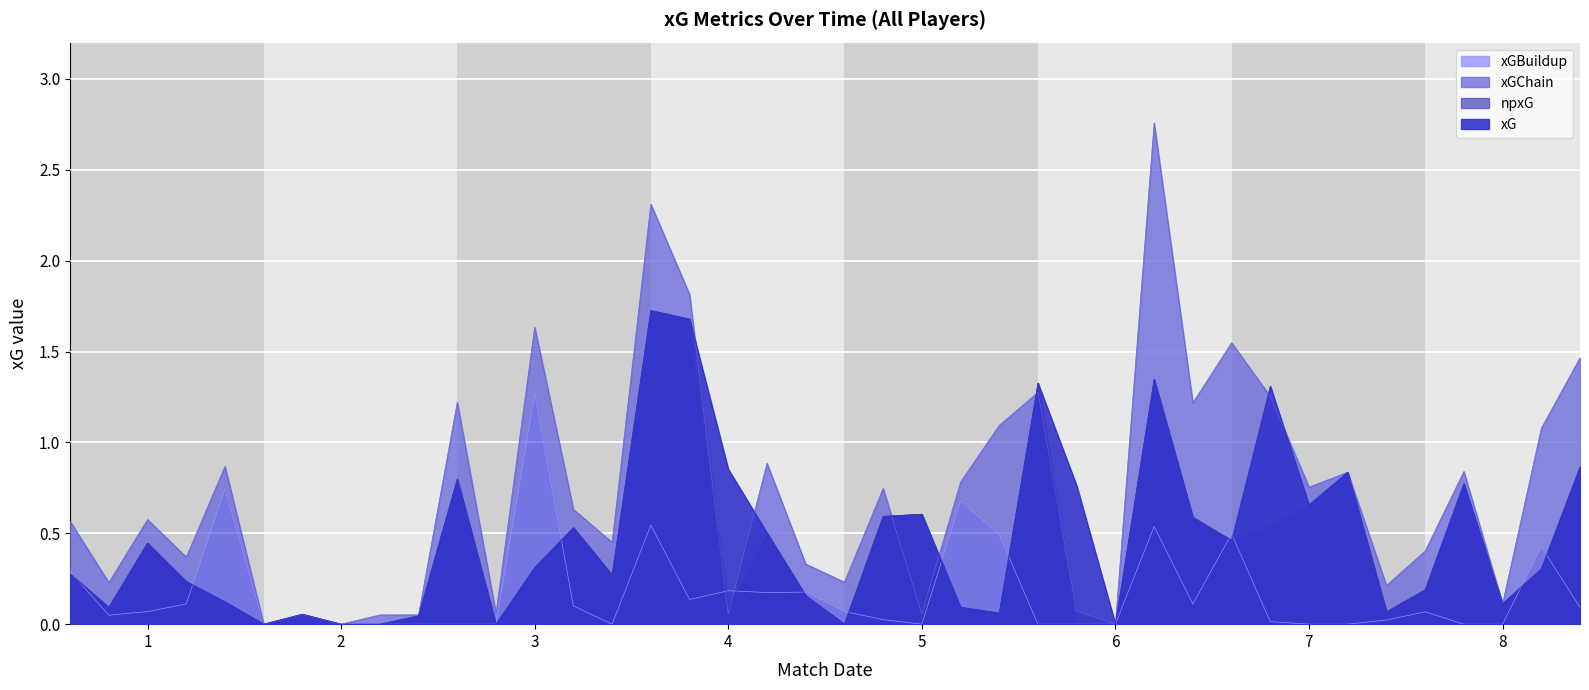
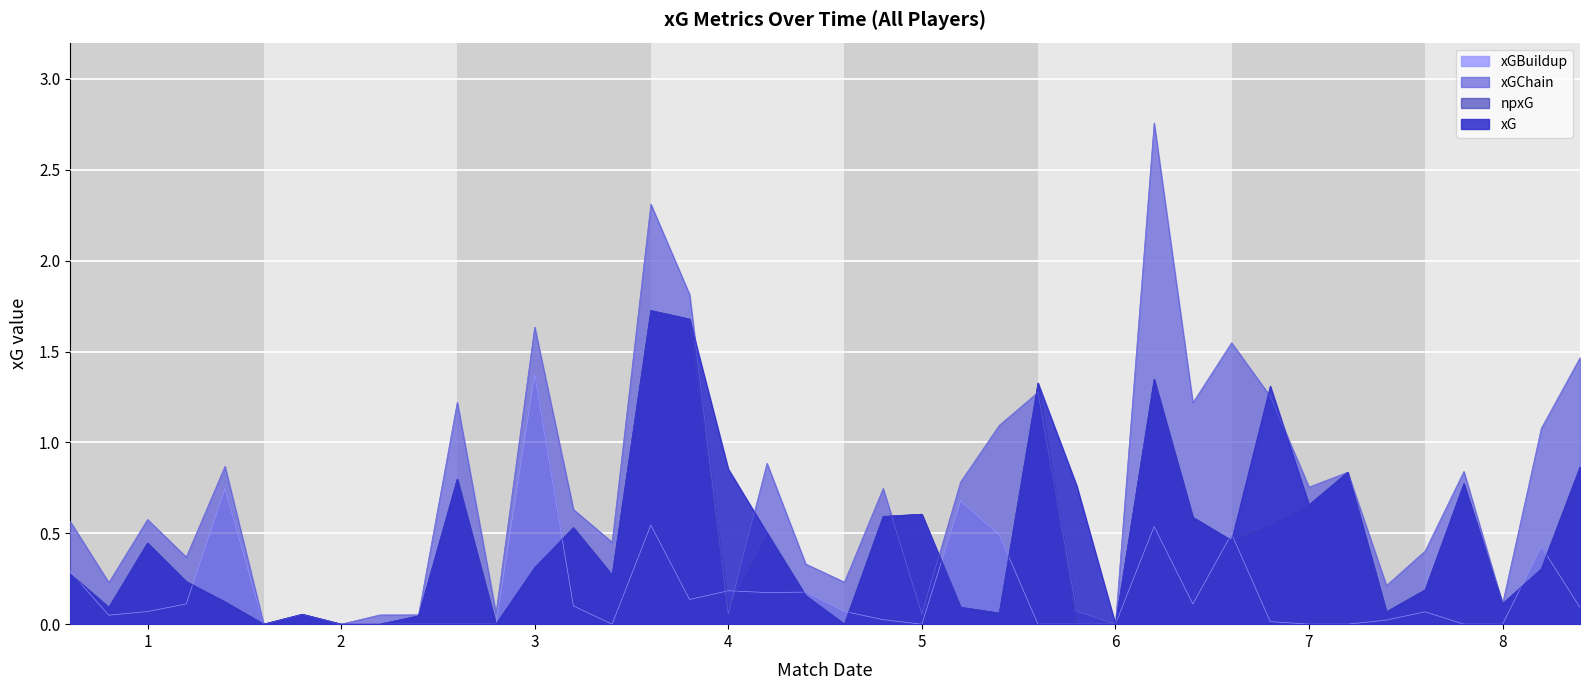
  {
    "xGBuildup": {
      "1": 0.07,
-     "3": 1.27,
+     "3": 1.37,
      "4": 0.18,
      "5": 0.00,
      "7": 0.00,
      "8": 0.00
    }
  }
